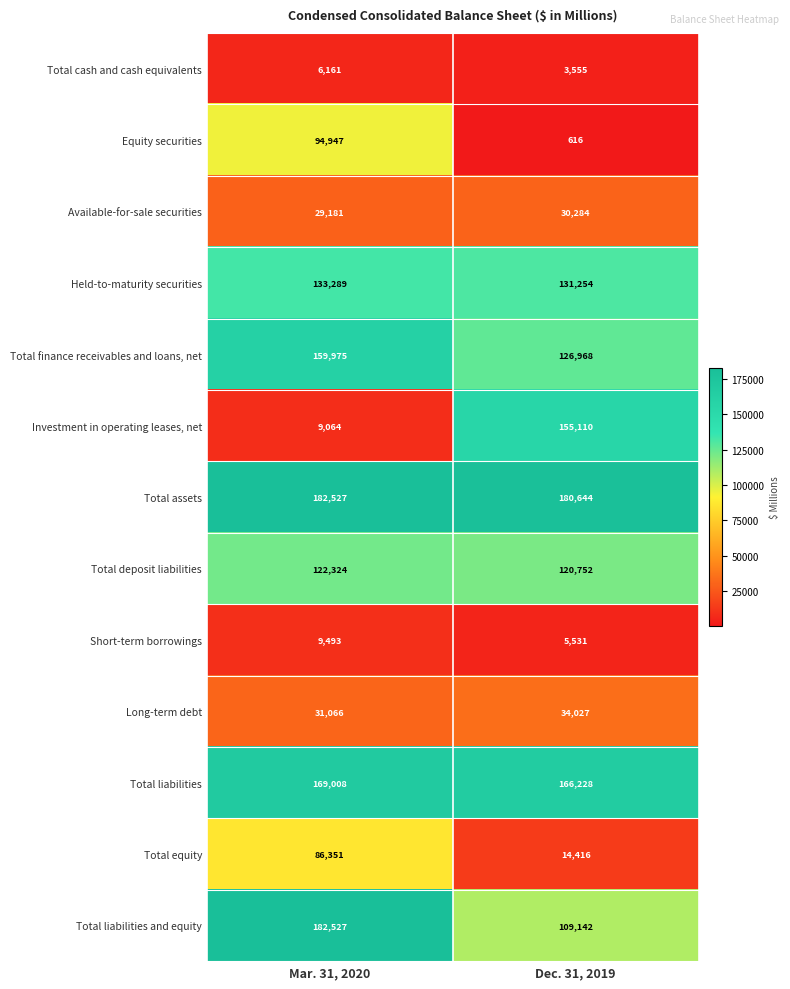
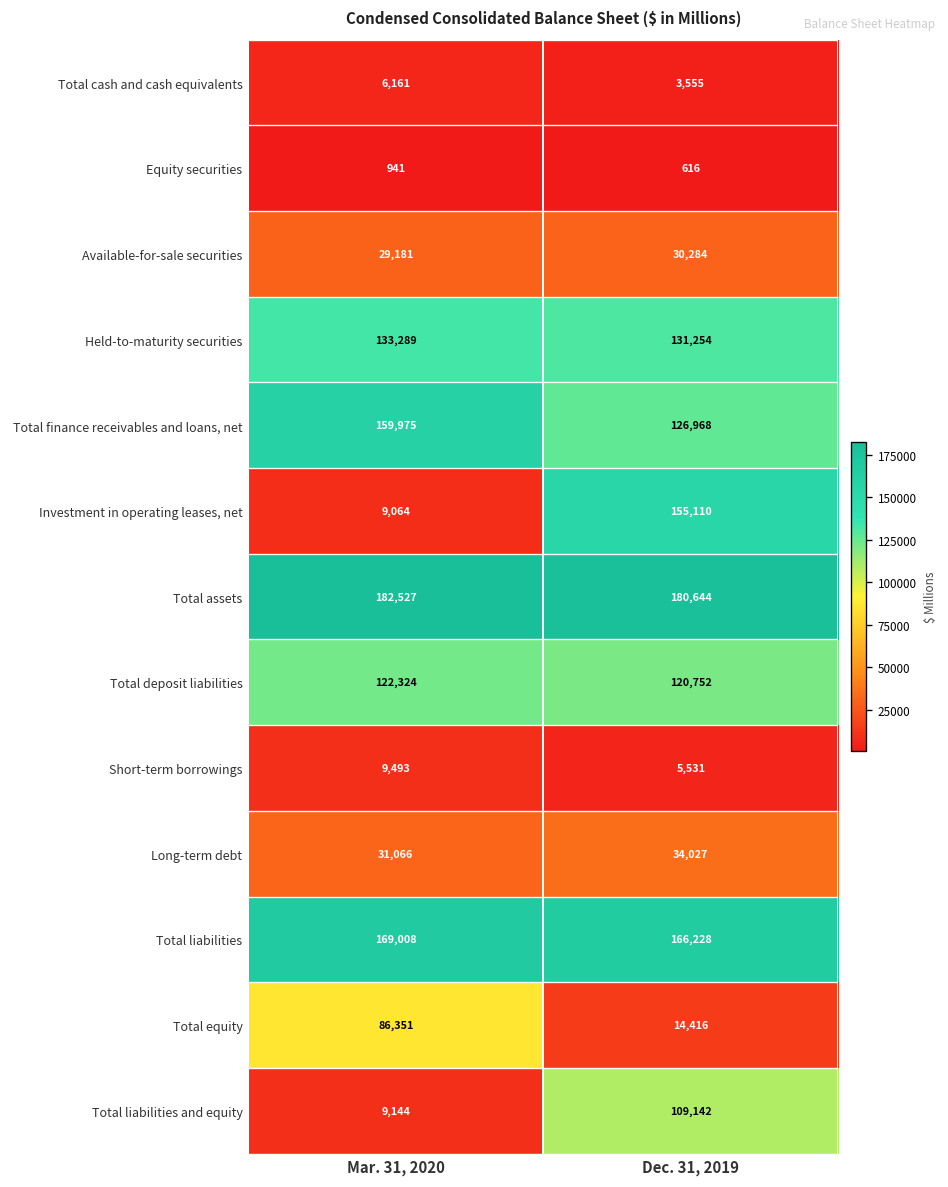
  {
    "Total cash and cash equivalents": {
      "Mar. 31, 2020": "6,161",
      "Dec. 31, 2019": "3,555"
    },
    "Equity securities": {
-     "Mar. 31, 2020": "94,947",
+     "Mar. 31, 2020": "941",
      "Dec. 31, 2019": "616"
    },
    "Available-for-sale securities": {
      "Mar. 31, 2020": "29,181",
      "Dec. 31, 2019": "30,284"
    },
    "Held-to-maturity securities": {
      "Mar. 31, 2020": "133,289",
      "Dec. 31, 2019": "131,254"
    },
    "Total finance receivables and loans, net": {
      "Mar. 31, 2020": "159,975",
      "Dec. 31, 2019": "126,968"
    },
    "Investment in operating leases, net": {
      "Mar. 31, 2020": "9,064",
      "Dec. 31, 2019": "155,110"
    },
    "Total assets": {
      "Mar. 31, 2020": "182,527",
      "Dec. 31, 2019": "180,644"
    },
    "Total deposit liabilities": {
      "Mar. 31, 2020": "122,324",
      "Dec. 31, 2019": "120,752"
    },
    "Short-term borrowings": {
      "Mar. 31, 2020": "9,493",
      "Dec. 31, 2019": "5,531"
    },
    "Long-term debt": {
      "Mar. 31, 2020": "31,066",
      "Dec. 31, 2019": "34,027"
    },
    "Total liabilities": {
      "Mar. 31, 2020": "169,008",
      "Dec. 31, 2019": "166,228"
    },
    "Total equity": {
      "Mar. 31, 2020": "86,351",
      "Dec. 31, 2019": "14,416"
    },
    "Total liabilities and equity": {
-     "Mar. 31, 2020": "182,527",
+     "Mar. 31, 2020": "9,144",
      "Dec. 31, 2019": "109,142"
    }
  }
